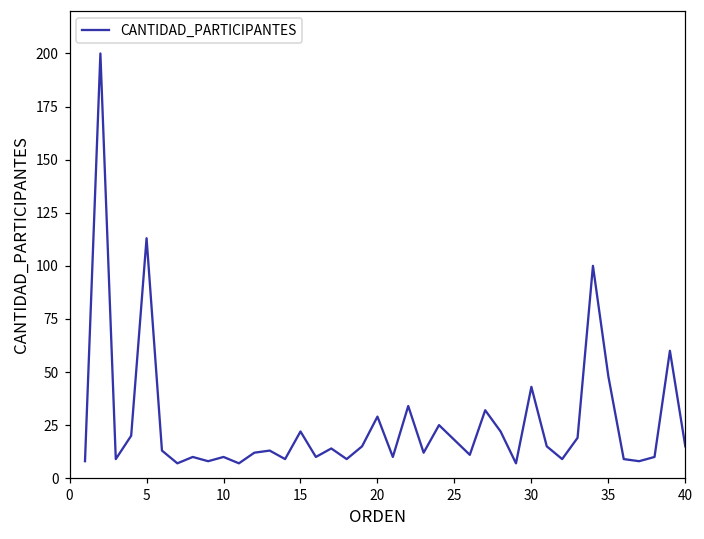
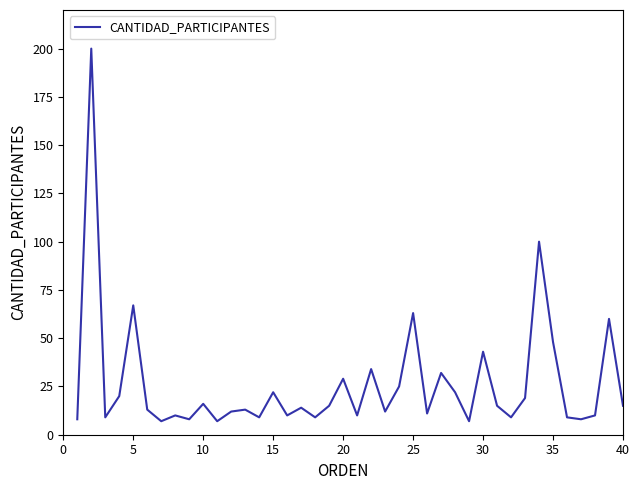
  {
-   "5": 113,
-   "10": 10,
+   "5": 67,
+   "10": 16,
    "15": 22,
    "20": 29,
-   "25": 18,
+   "25": 63,
    "30": 43,
    "35": 48,
    "40": 15
  }
